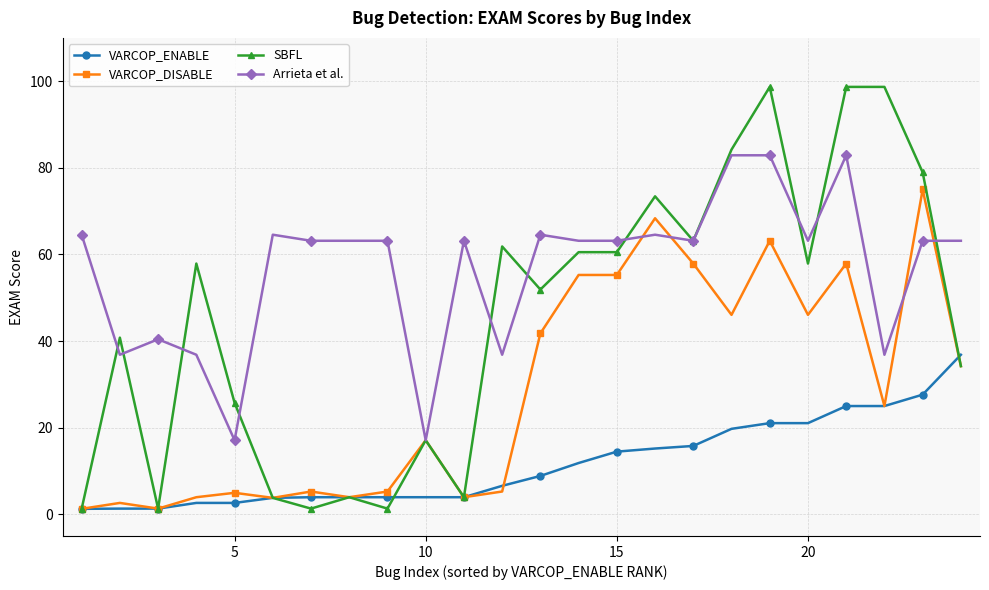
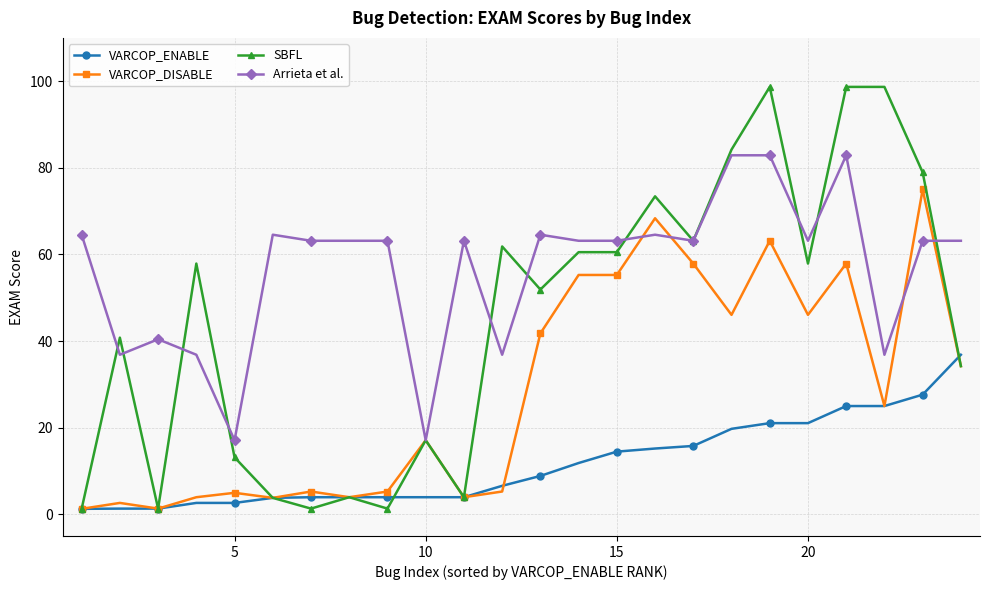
  {
    "VARCOP_ENABLE": {
      "5": 3,
      "10": 4,
      "15": 14,
      "20": 21
    },
    "VARCOP_DISABLE": {
      "5": 5,
      "15": 55,
      "20": 46
    },
    "SBFL": {
-     "5": 26,
+     "5": 13,
      "15": 61,
      "20": 58
    },
    "Arrieta et al.": {
      "5": 17,
      "15": 63,
      "20": 63
    }
  }
